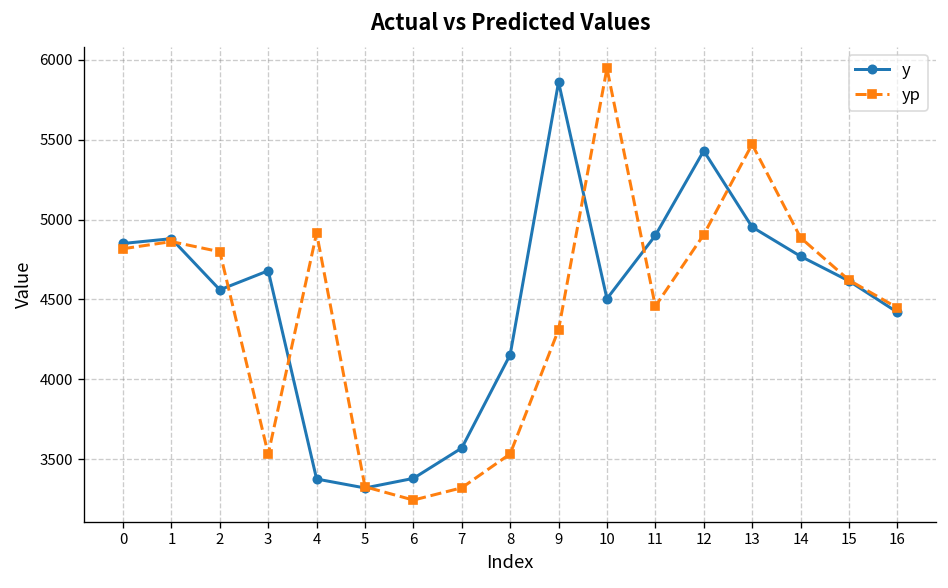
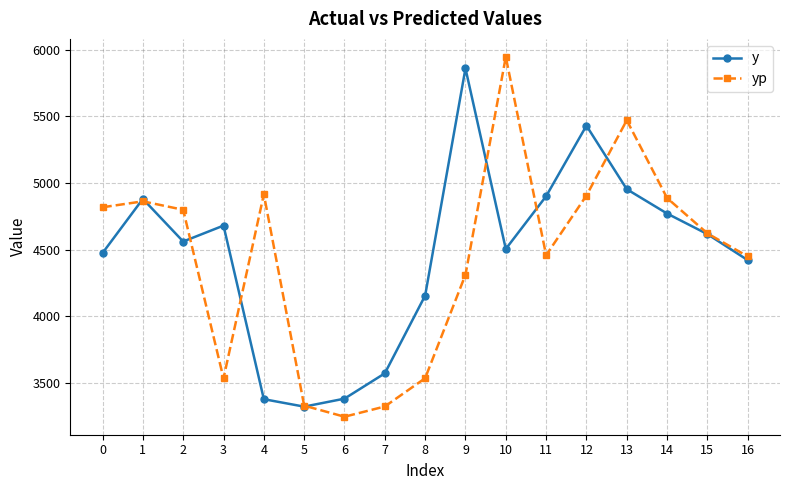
  {
    "y": {
-     "0": 4850,
+     "0": 4470,
      "2": 4560,
      "3": 4680,
      "4": 3380,
      "6": 3380,
      "7": 3570,
      "8": 4150,
      "9": 5860,
      "10": 4500,
      "11": 4900,
      "12": 5430,
      "13": 4950,
      "14": 4770,
      "16": 4420
    },
    "yp": {
      "0": 4820,
      "2": 4800,
      "3": 3530,
      "4": 4910,
      "6": 3240,
      "7": 3320,
      "8": 3530,
      "9": 4310,
      "10": 5950,
      "11": 4460,
      "12": 4910,
      "13": 5470,
      "14": 4890,
      "16": 4450
    }
  }
